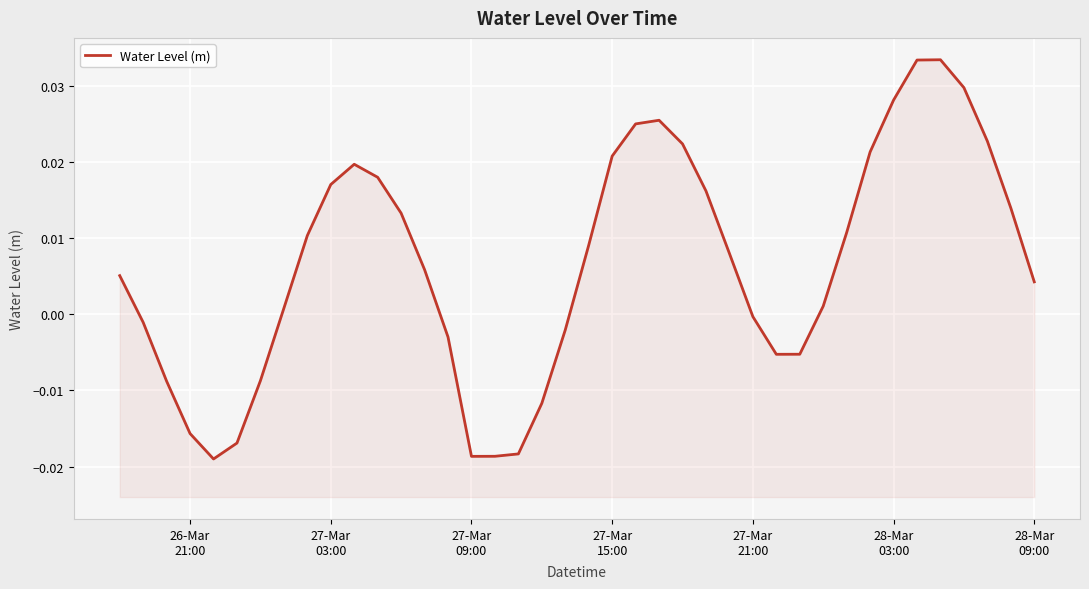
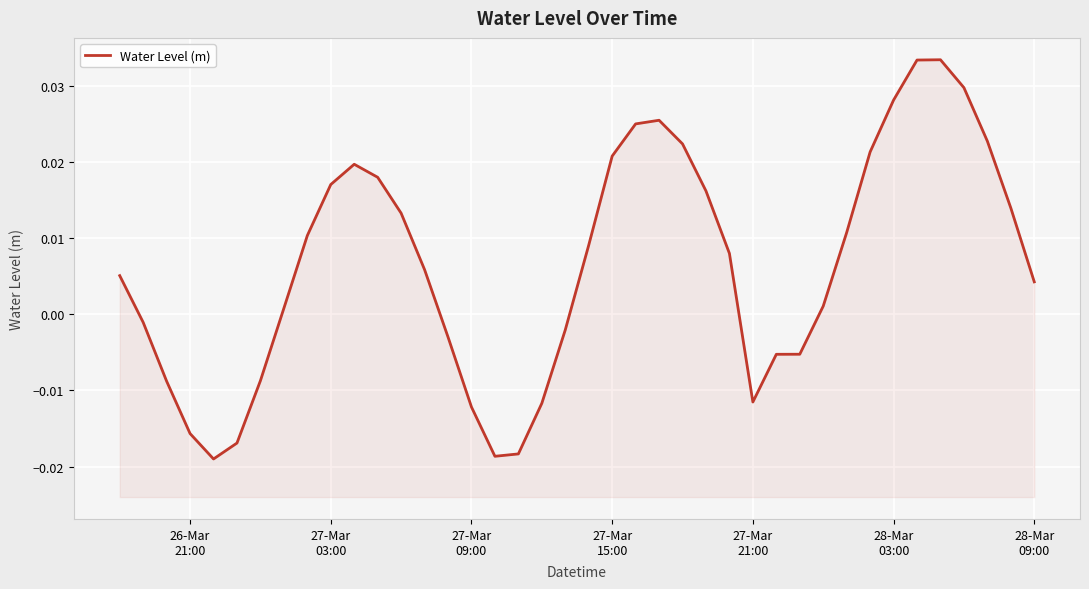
  {
    "26-Mar 21:00": -0.016,
    "27-Mar 03:00": 0.017,
-   "27-Mar 09:00": -0.019,
+   "27-Mar 09:00": -0.012,
    "27-Mar 15:00": 0.021,
-   "27-Mar 21:00": 0.000,
+   "27-Mar 21:00": -0.012,
    "28-Mar 03:00": 0.028,
    "28-Mar 09:00": 0.004
  }
